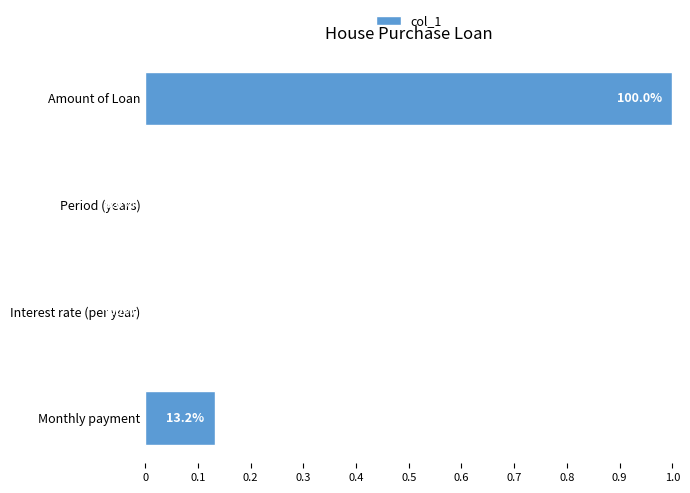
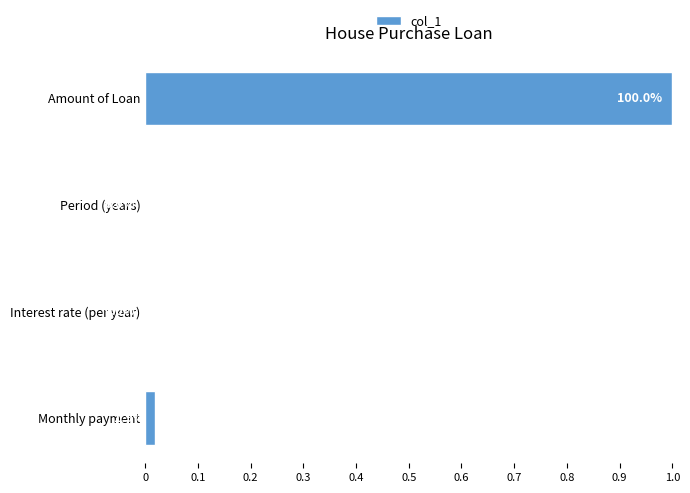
  {
-   "Monthly payment": 0.13
+   "Monthly payment": 0.02
  }
